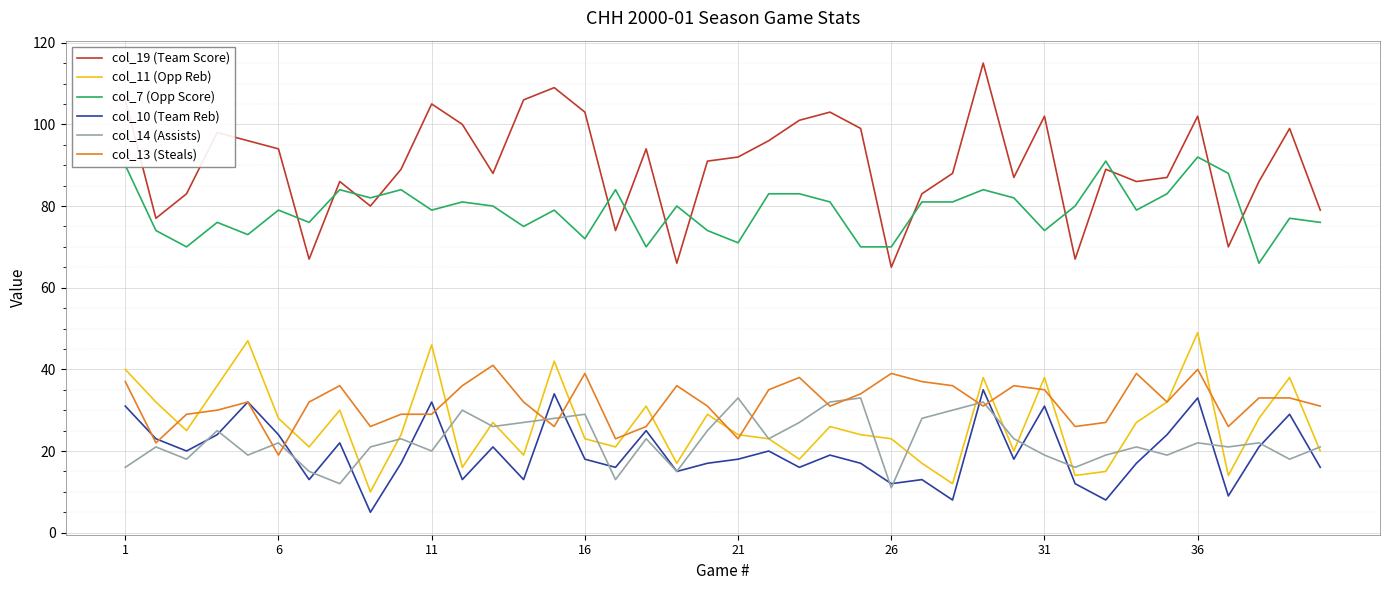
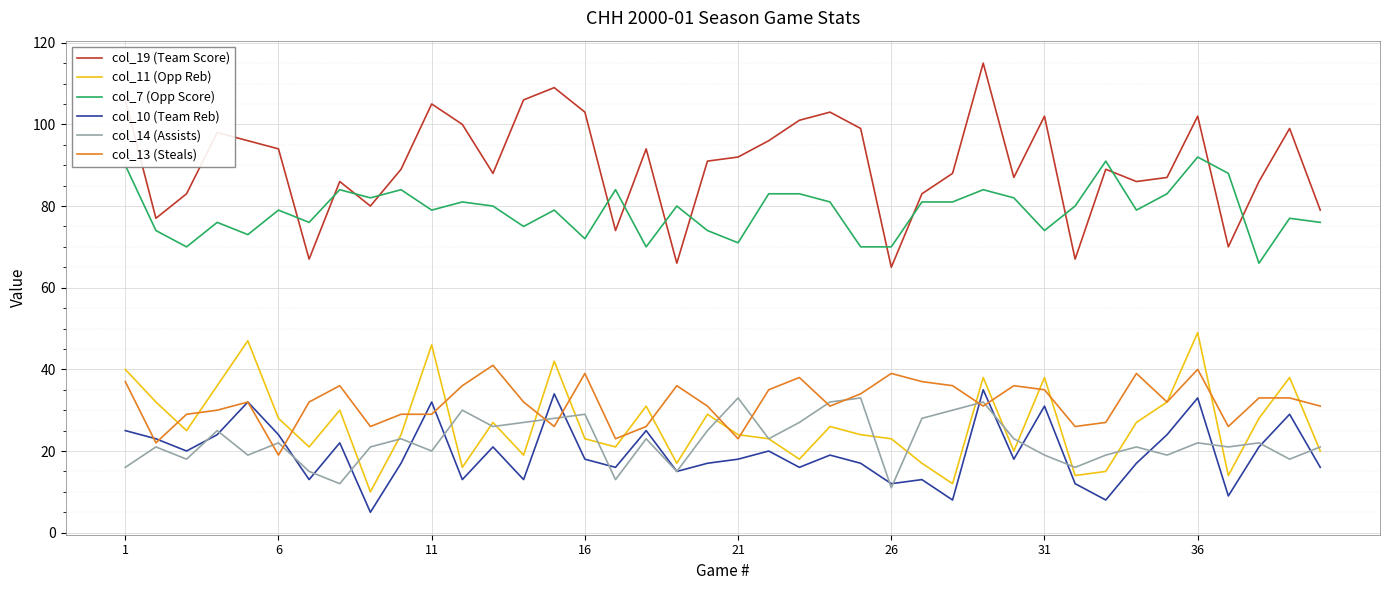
  {
    "col_19 (Team Score)": {
      "6": 94,
      "11": 105,
      "16": 103,
      "21": 92,
      "26": 65,
      "31": 102,
      "36": 102
    },
    "col_11 (Opp Reb)": {
      "1": 40,
      "6": 28,
      "11": 46,
      "16": 23,
      "21": 24,
      "26": 23,
      "31": 38,
      "36": 49
    },
    "col_7 (Opp Score)": {
      "6": 79,
      "11": 79,
      "16": 72,
      "21": 71,
      "26": 70,
      "31": 74,
      "36": 92
    },
    "col_10 (Team Reb)": {
-     "1": 31,
+     "1": 25,
      "6": 24,
      "11": 32,
      "16": 18,
      "21": 18,
      "26": 12,
      "31": 31,
      "36": 33
    },
    "col_14 (Assists)": {
      "1": 16,
      "6": 22,
      "11": 20,
      "16": 29,
      "21": 33,
      "26": 11,
      "31": 19,
      "36": 22
    },
    "col_13 (Steals)": {
      "1": 37,
      "6": 19,
      "11": 29,
      "16": 39,
      "21": 23,
      "26": 39,
      "31": 35,
      "36": 40
    }
  }
